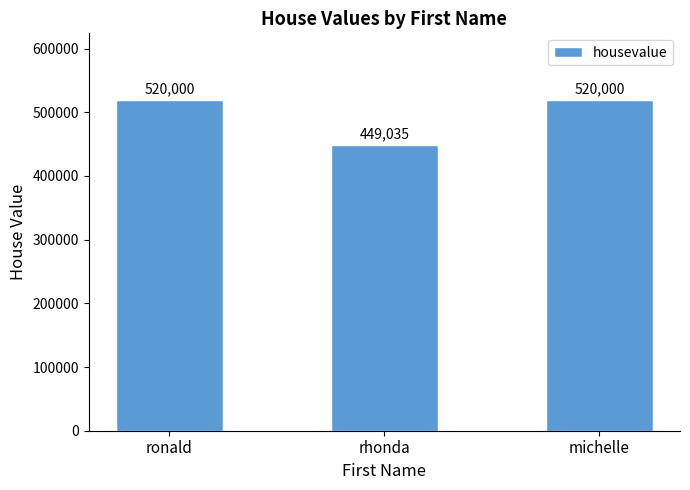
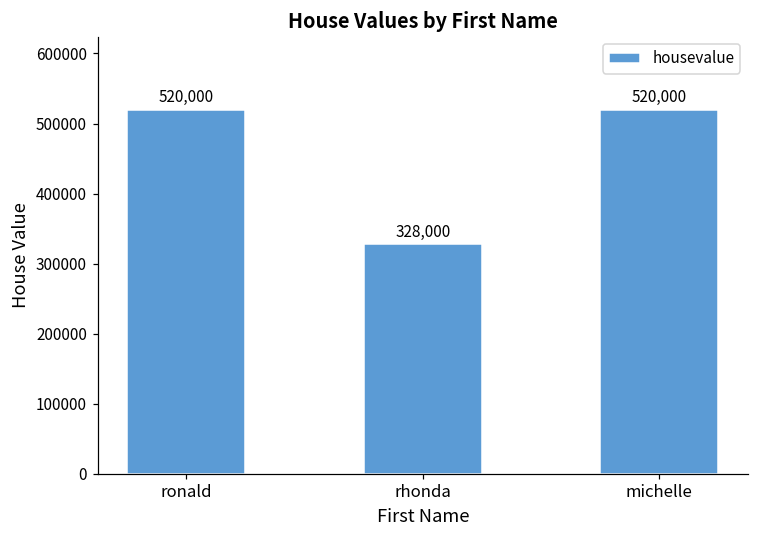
  {
    "ronald": "520,000",
-   "rhonda": "449,035",
+   "rhonda": "328,000",
    "michelle": "520,000"
  }
